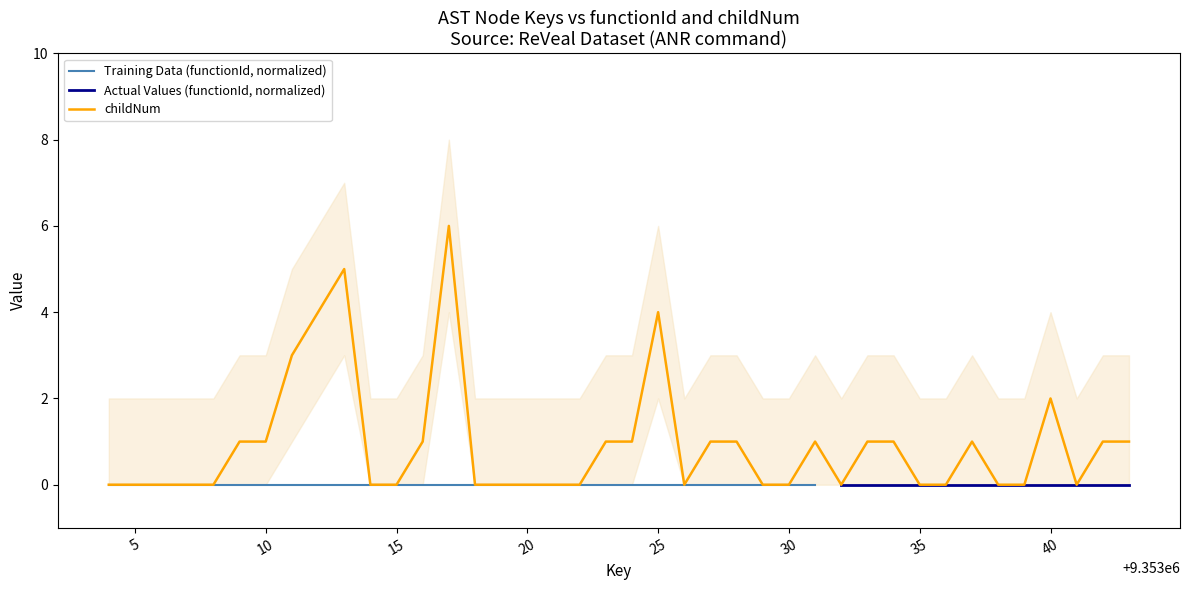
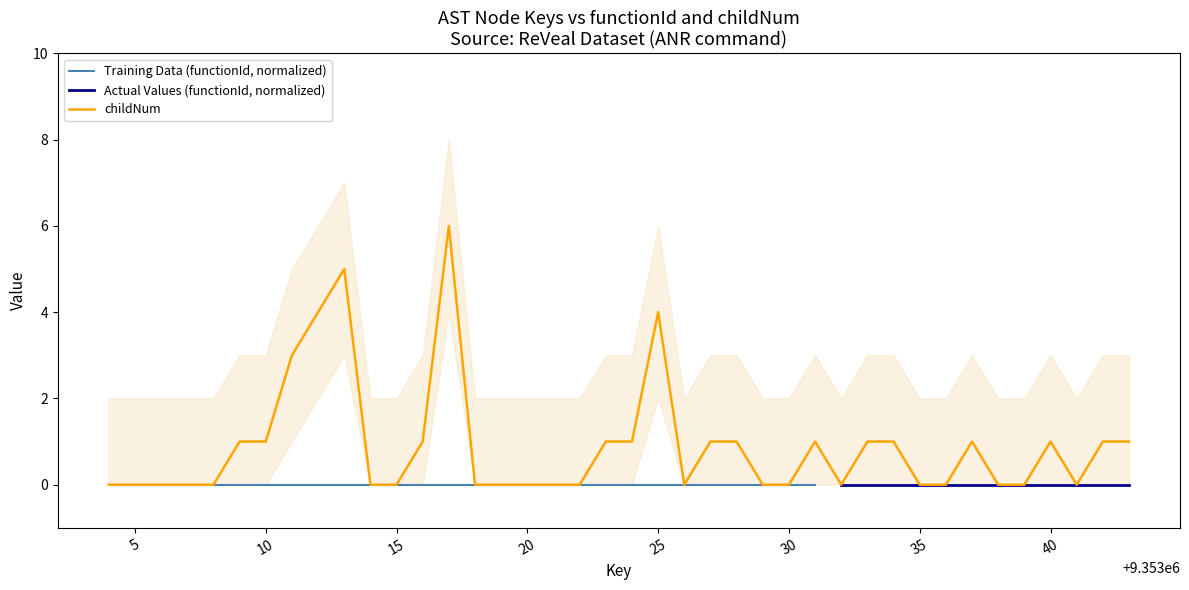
  {
    "Training Data (functionId, normalized)": {
      "10": 0,
      "25": 0
    },
    "Actual Values (functionId, normalized)": {
      "40": 0
    },
    "childNum": {
      "10": 1,
      "25": 4,
-     "40": 2
+     "40": 1
    }
  }
